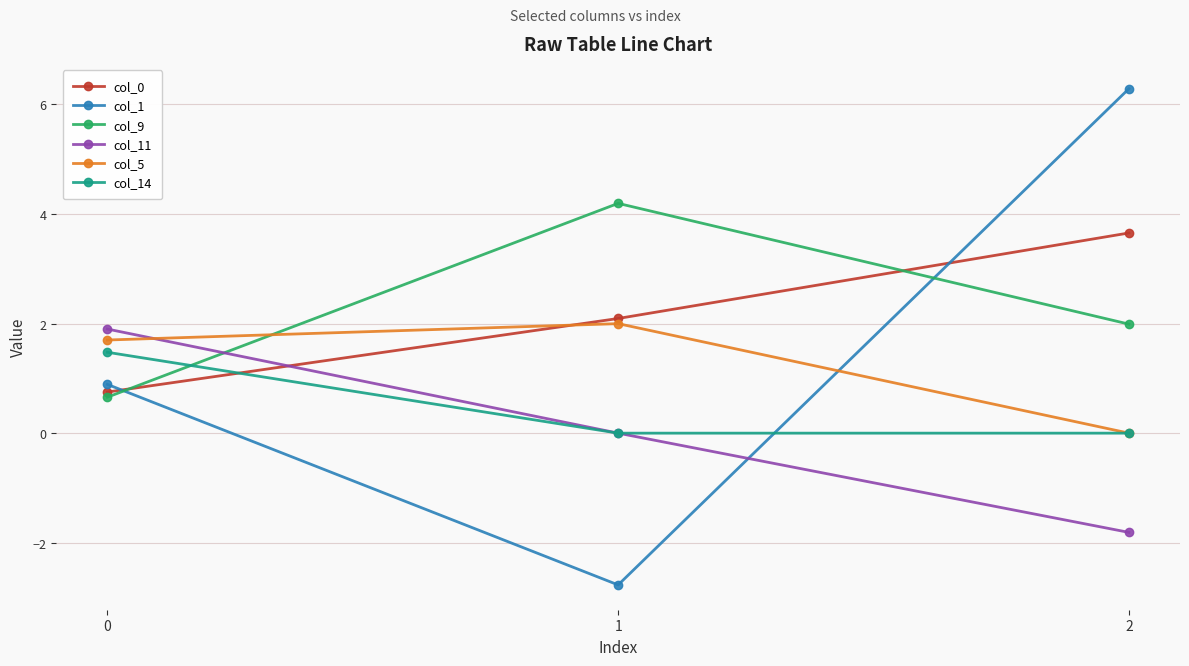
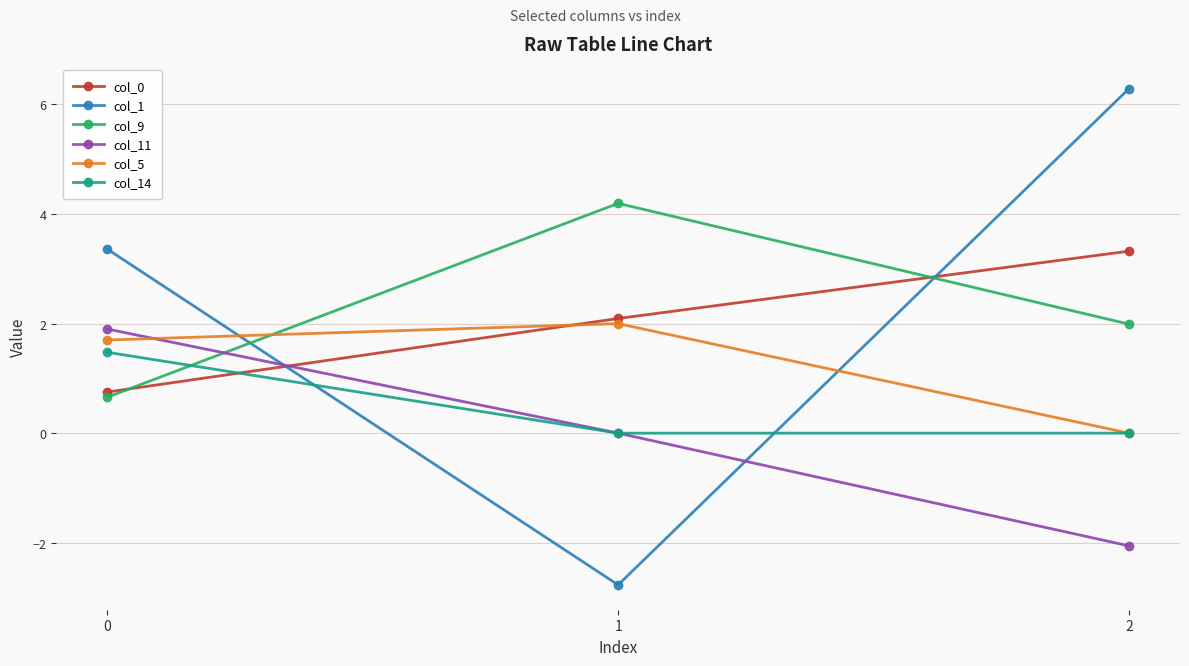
  {
    "col_0": {
      "0": 0.8,
      "1": 2.1,
-     "2": 3.7
+     "2": 3.3
    },
    "col_1": {
-     "0": 0.9,
+     "0": 3.4,
      "1": -2.8,
      "2": 6.3
    },
    "col_11": {
      "0": 1.9,
-     "2": -1.8
+     "2": -2.1
    },
    "col_5": {
      "0": 1.7,
      "1": 2.0
    }
  }
